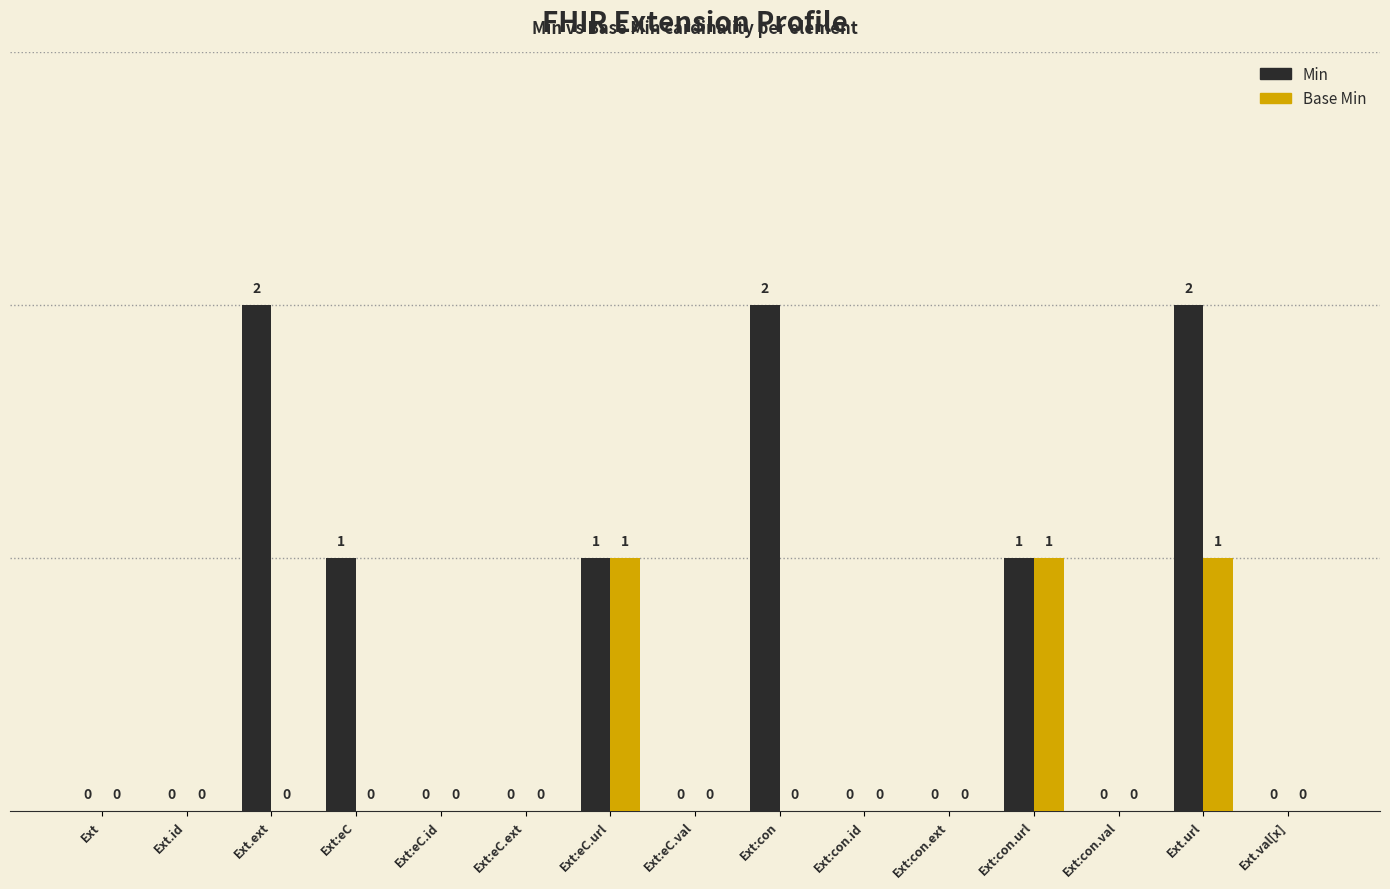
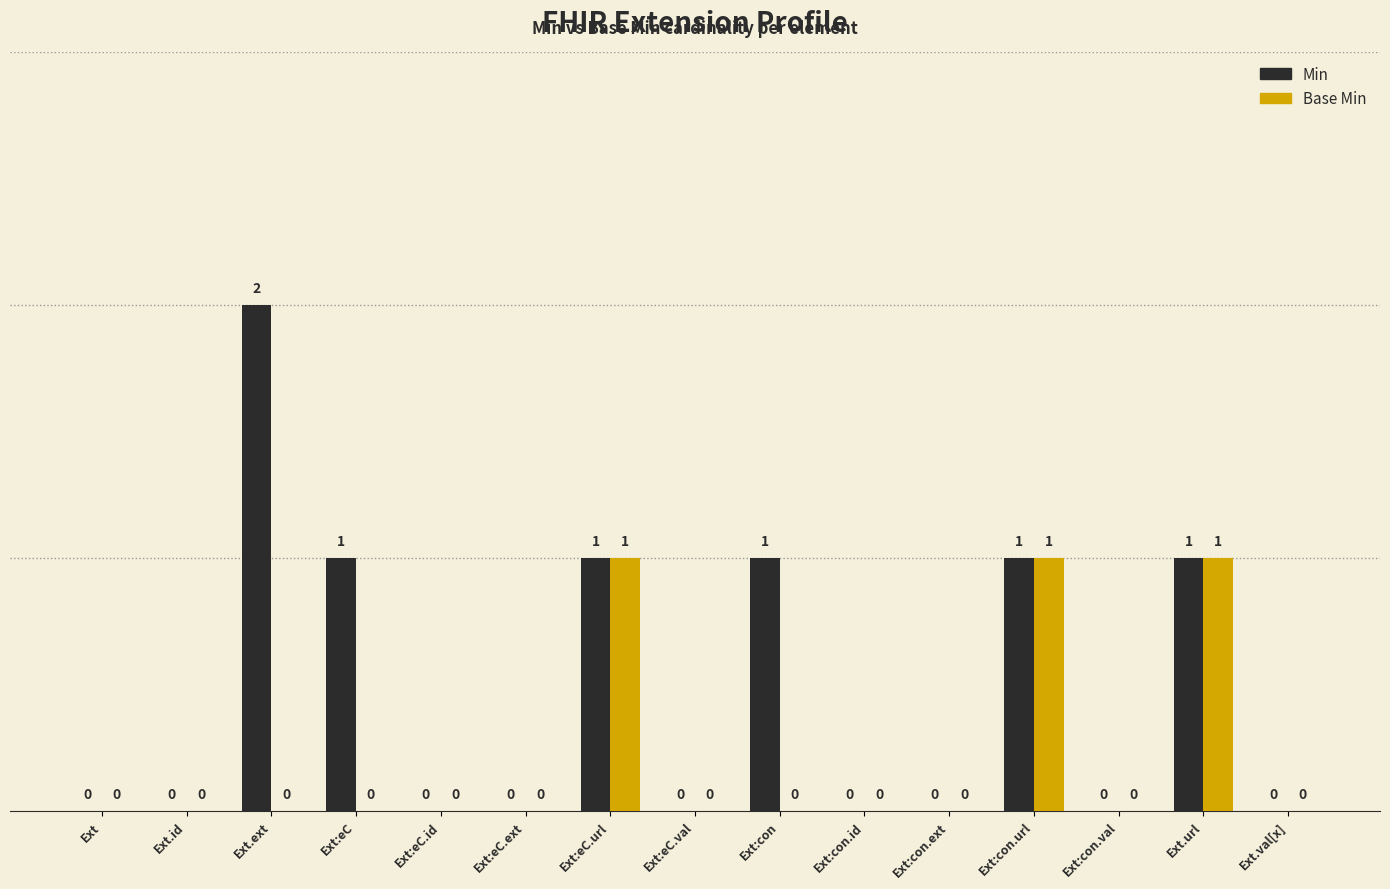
  {
    "Min": {
      "Ext": 0,
      "Ext.id": 0,
      "Ext.ext": 2,
      "Ext:eC": 1,
      "Ext:eC.id": 0,
      "Ext:eC.ext": 0,
      "Ext:eC.url": 1,
      "Ext:eC.val": 0,
-     "Ext:con": 2,
+     "Ext:con": 1,
      "Ext:con.id": 0,
      "Ext:con.ext": 0,
      "Ext:con.url": 1,
      "Ext:con.val": 0,
-     "Ext.url": 2,
+     "Ext.url": 1,
      "Ext.val[x]": 0
    },
    "Base Min": {
      "Ext": 0,
      "Ext.id": 0,
      "Ext.ext": 0,
      "Ext:eC": 0,
      "Ext:eC.id": 0,
      "Ext:eC.ext": 0,
      "Ext:eC.url": 1,
      "Ext:eC.val": 0,
      "Ext:con": 0,
      "Ext:con.id": 0,
      "Ext:con.ext": 0,
      "Ext:con.url": 1,
      "Ext:con.val": 0,
      "Ext.url": 1,
      "Ext.val[x]": 0
    }
  }
